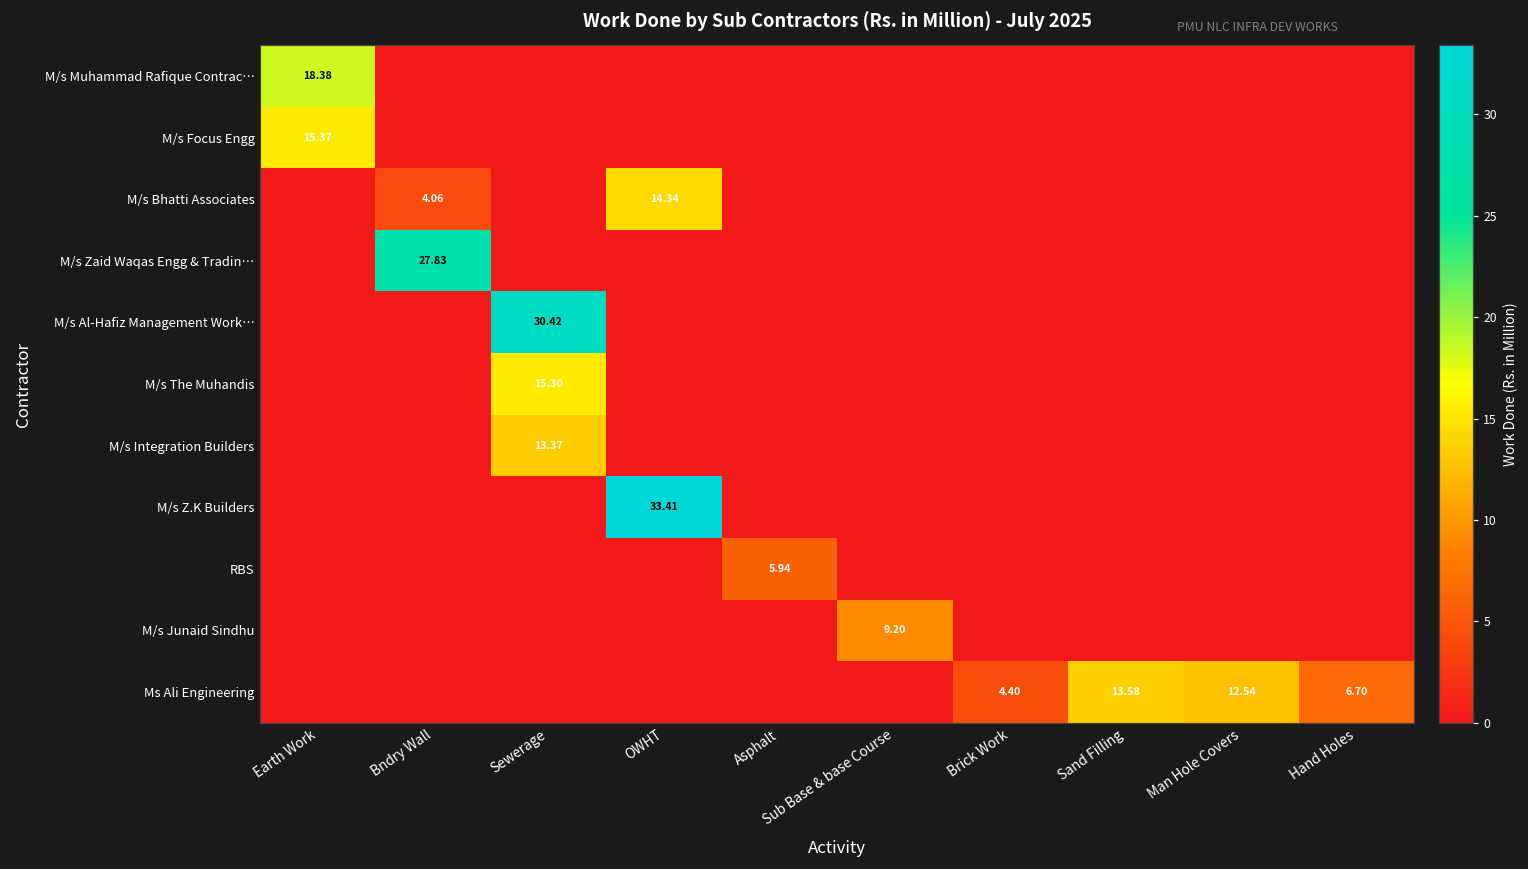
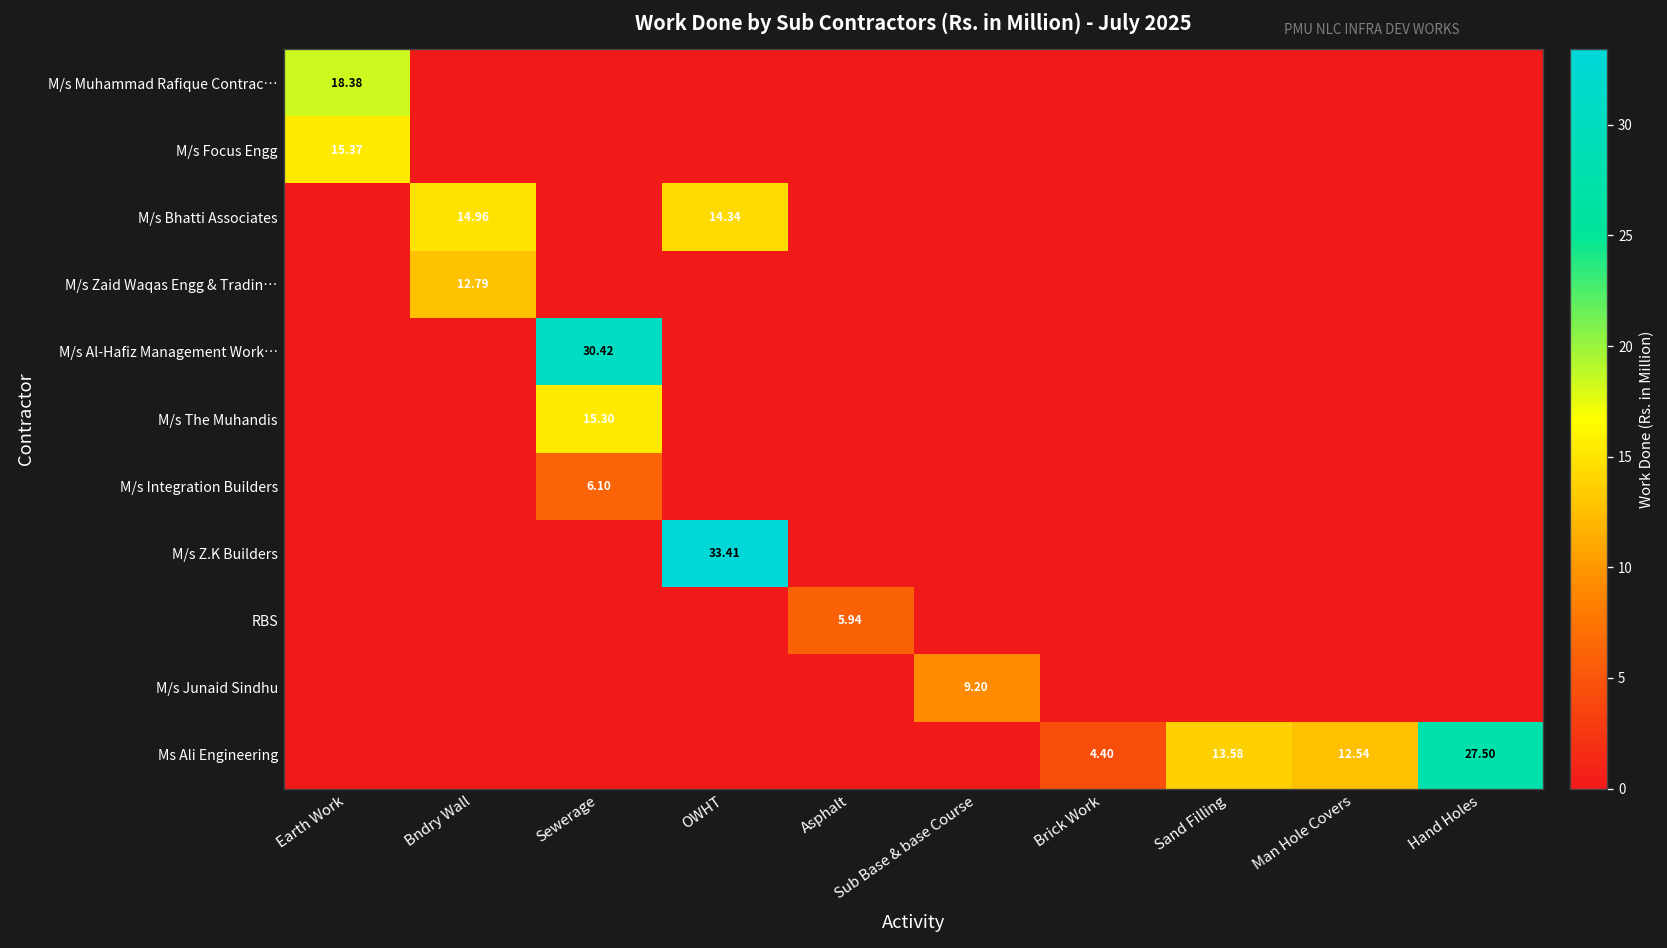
  {
    "M/s Muhammad Rafique Contrac…": {
      "Earth Work": 18.38
    },
    "M/s Focus Engg": {
      "Earth Work": 15.37
    },
    "M/s Bhatti Associates": {
-     "Bndry Wall": 4.06,
+     "Bndry Wall": 14.96,
      "OWHT": 14.34
    },
    "M/s Zaid Waqas Engg & Tradin…": {
-     "Bndry Wall": 27.83
+     "Bndry Wall": 12.79
    },
    "M/s Al-Hafiz Management Work…": {
      "Sewerage": 30.42
    },
    "M/s The Muhandis": {
      "Sewerage": 15.30
    },
    "M/s Integration Builders": {
-     "Sewerage": 13.37
+     "Sewerage": 6.10
    },
    "M/s Z.K Builders": {
      "OWHT": 33.41
    },
    "RBS": {
      "Asphalt": 5.94
    },
    "M/s Junaid Sindhu": {
      "Sub Base & base Course": 9.20
    },
    "Ms Ali Engineering": {
      "Brick Work": 4.40,
      "Sand Filling": 13.58,
      "Man Hole Covers": 12.54,
-     "Hand Holes": 6.70
+     "Hand Holes": 27.50
    }
  }
